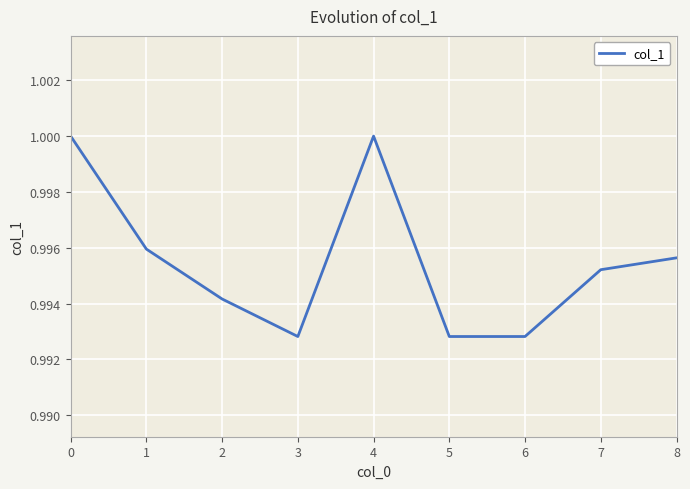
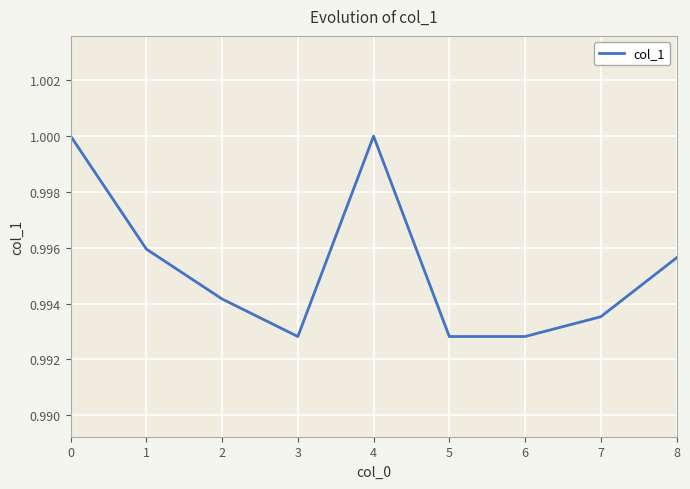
  {
    "0": 1.0000,
    "1": 0.9960,
    "2": 0.9942,
    "3": 0.9928,
    "4": 1.0000,
    "5": 0.9928,
    "6": 0.9928,
-   "7": 0.9952,
+   "7": 0.9935,
    "8": 0.9956
  }
